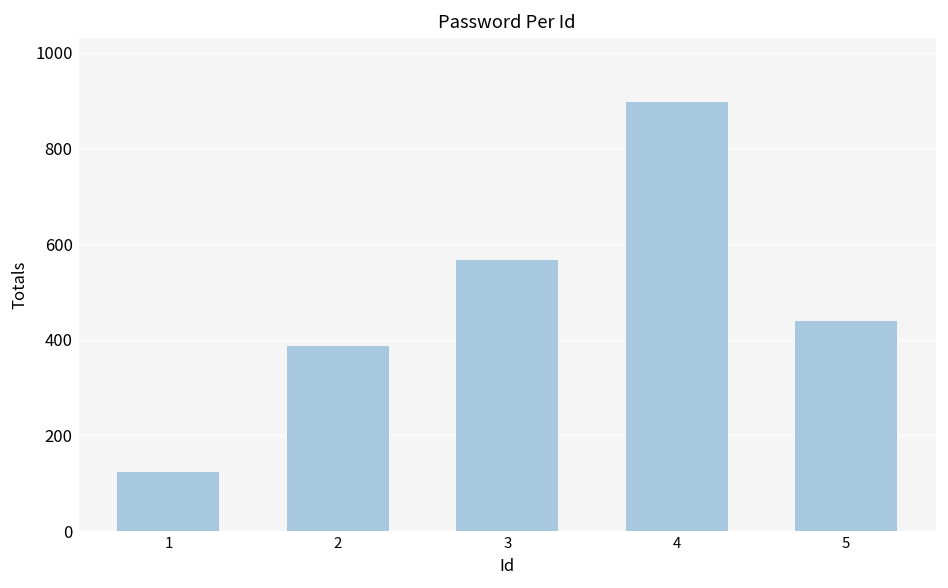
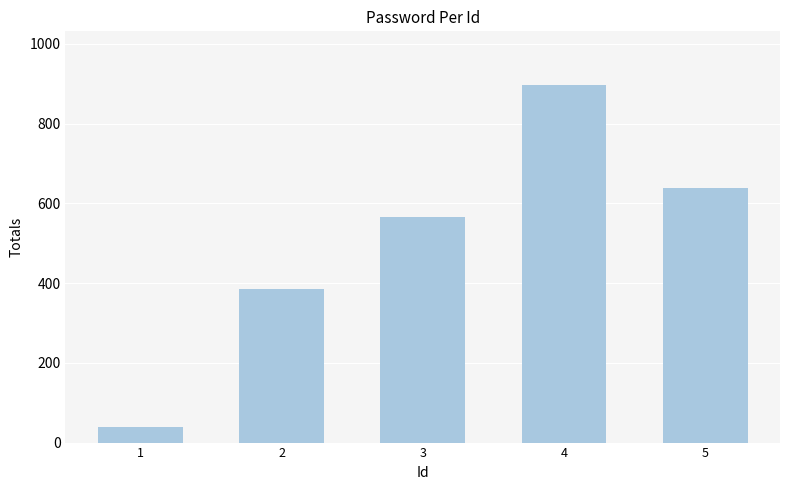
  {
-   "1": 120,
+   "1": 40,
    "2": 390,
    "3": 570,
    "4": 900,
-   "5": 440
+   "5": 640
  }
